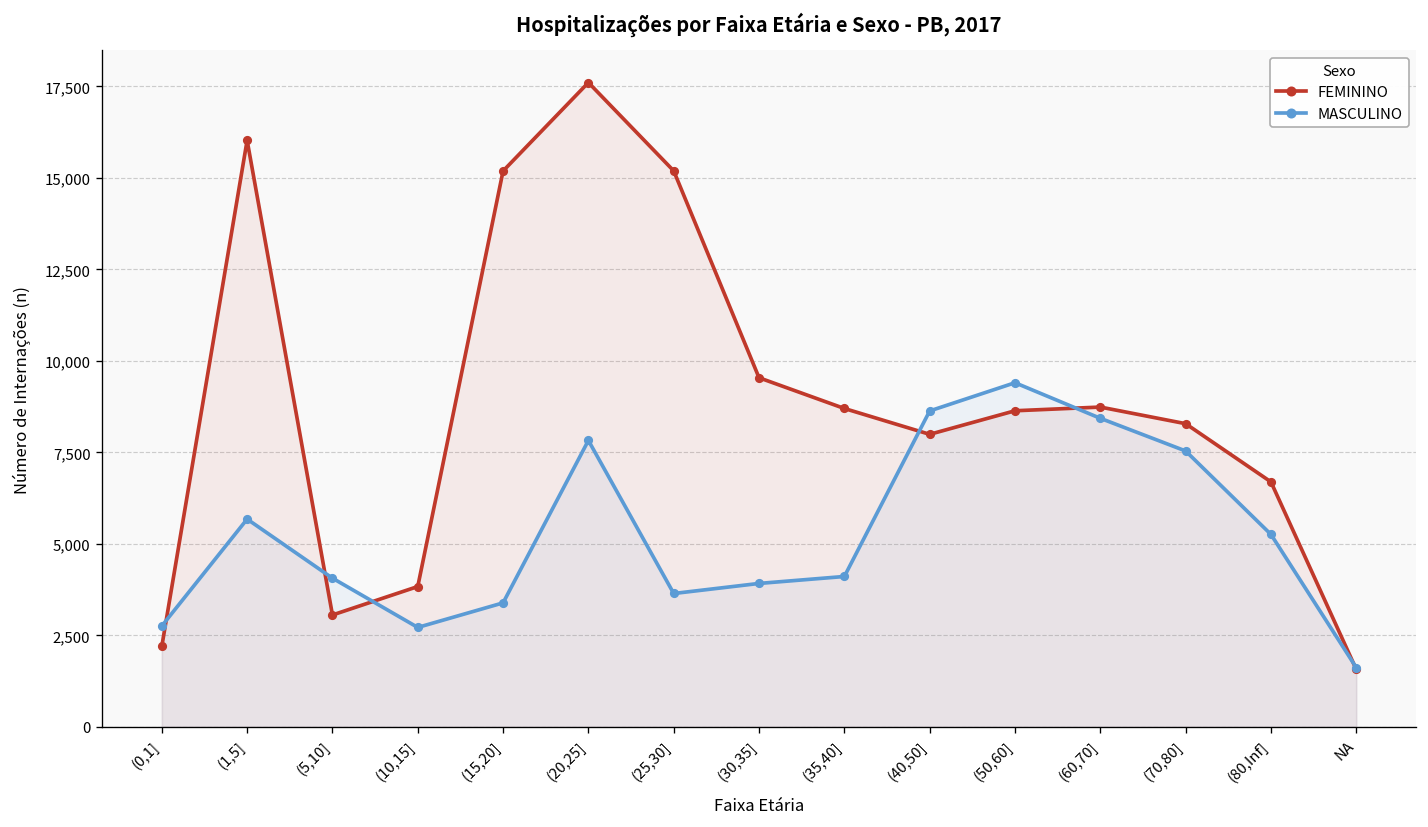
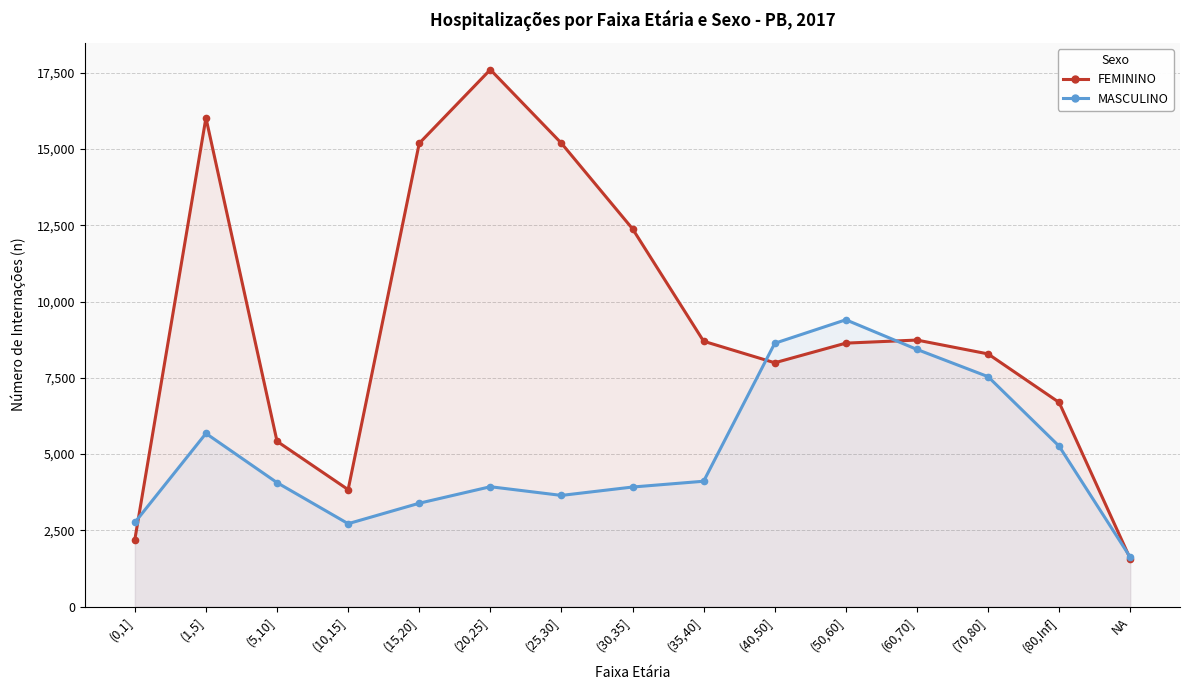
  {
    "FEMININO": {
      "(0,1]": "2,200",
      "(1,5]": "16,000",
-     "(5,10]": "3,100",
+     "(5,10]": "5,400",
      "(10,15]": "3,800",
      "(15,20]": "15,200",
      "(20,25]": "17,600",
      "(25,30]": "15,200",
-     "(30,35]": "9,500",
+     "(30,35]": "12,400",
      "(35,40]": "8,700",
      "(40,50]": "8,000",
      "(50,60]": "8,600",
      "(60,70]": "8,700",
      "(70,80]": "8,300",
      "(80,Inf]": "6,700"
    },
    "MASCULINO": {
      "(0,1]": "2,800",
      "(1,5]": "5,700",
      "(5,10]": "4,100",
      "(10,15]": "2,700",
      "(15,20]": "3,400",
-     "(20,25]": "7,800",
+     "(20,25]": "3,900",
      "(25,30]": "3,600",
      "(30,35]": "3,900",
      "(35,40]": "4,100",
      "(40,50]": "8,600",
      "(50,60]": "9,400",
      "(60,70]": "8,400",
      "(70,80]": "7,500",
      "(80,Inf]": "5,300"
    }
  }
